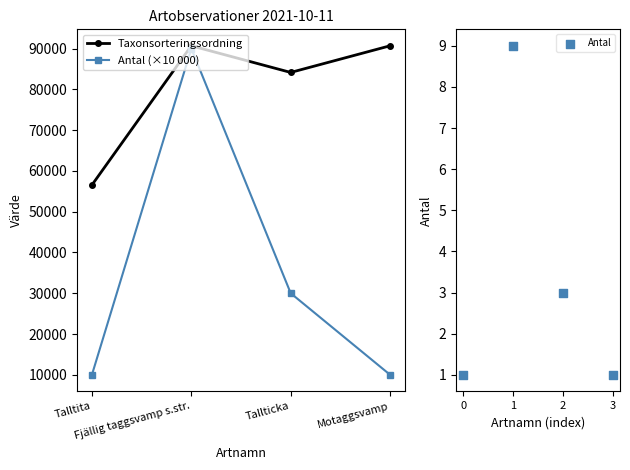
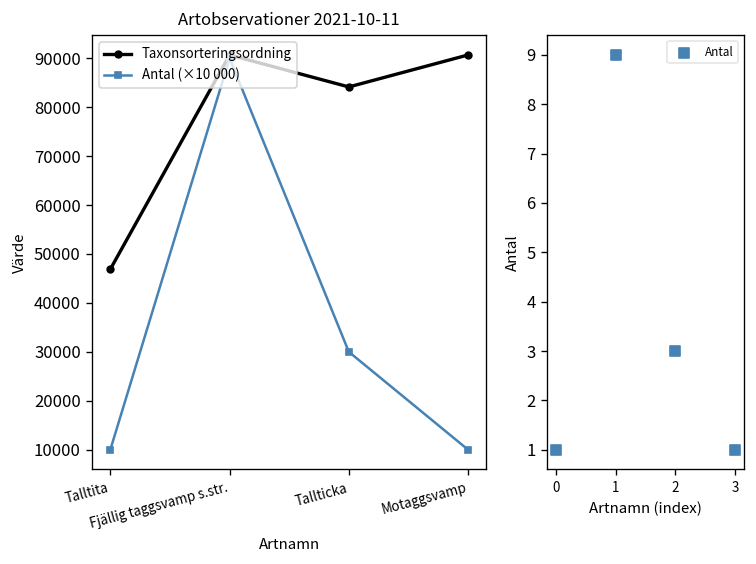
  {
    "Artobservationer 2021-10-11": {
      "Taxonsorteringsordning": {
-       "Talltita": 57000,
+       "Talltita": 47000,
        "Tallticka": 84000,
        "Motaggsvamp": 91000
      },
      "Antal (×10 000)": {
        "Talltita": 10000,
        "Tallticka": 30000,
        "Motaggsvamp": 10000
      }
    }
  }
